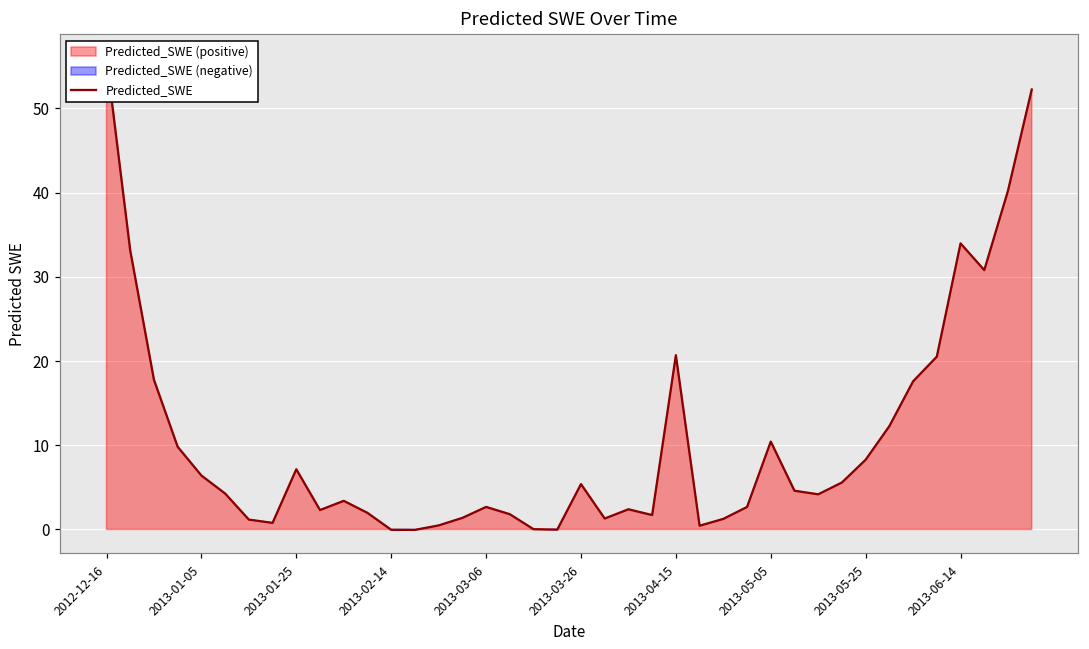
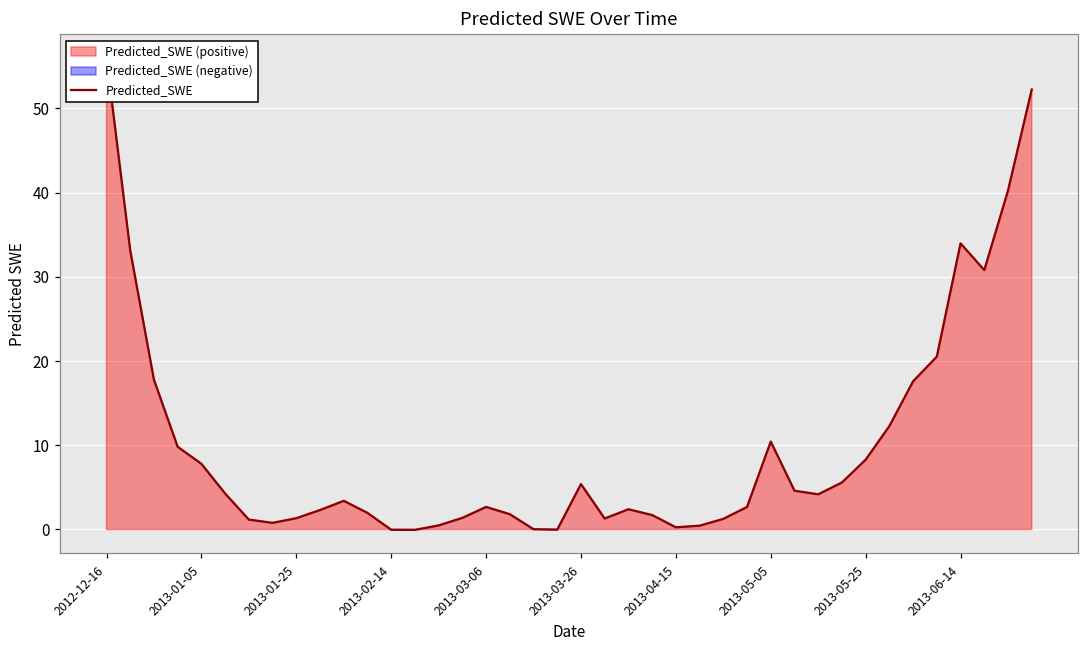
  {
-   "2013-01-05": 6,
-   "2013-01-25": 7,
+   "2013-01-05": 8,
+   "2013-01-25": 1,
    "2013-02-14": 0,
    "2013-03-06": 3,
    "2013-03-26": 5,
-   "2013-04-15": 21,
+   "2013-04-15": 0,
    "2013-05-05": 10,
    "2013-05-25": 8,
    "2013-06-14": 34
  }
